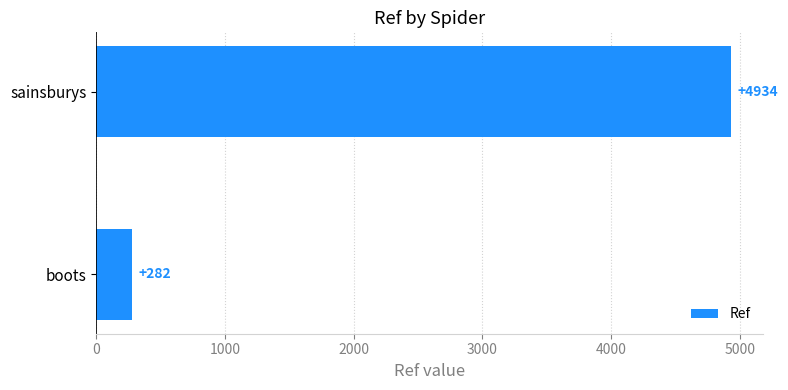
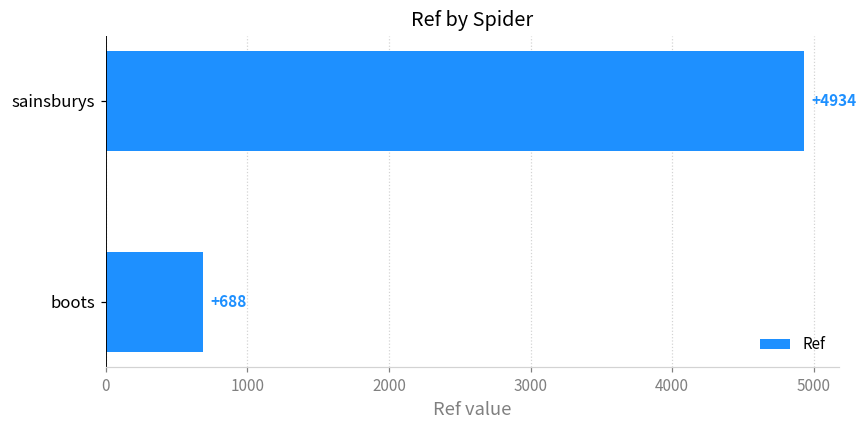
  {
    "sainsburys": "+4934",
-   "boots": "+282"
+   "boots": "+688"
  }
